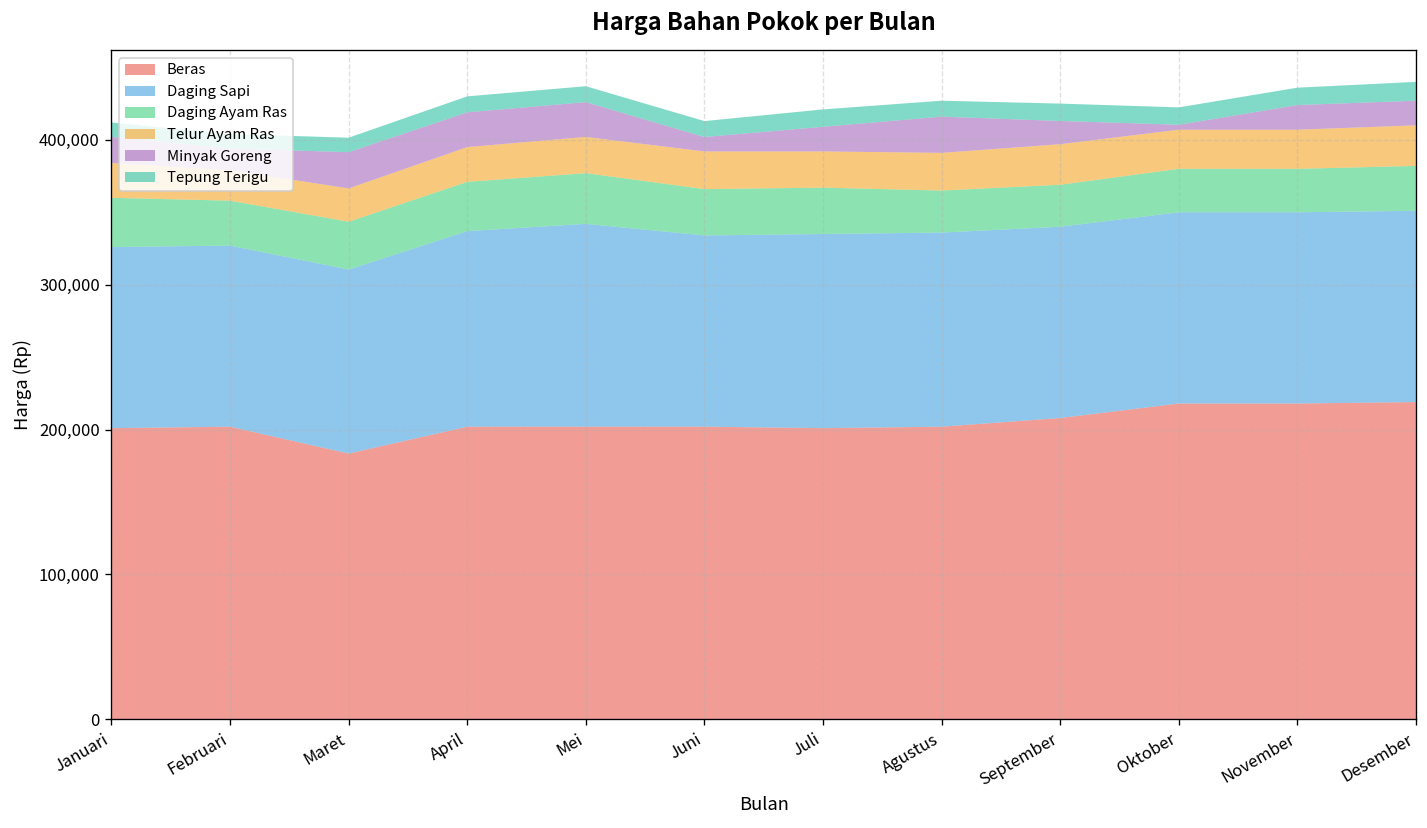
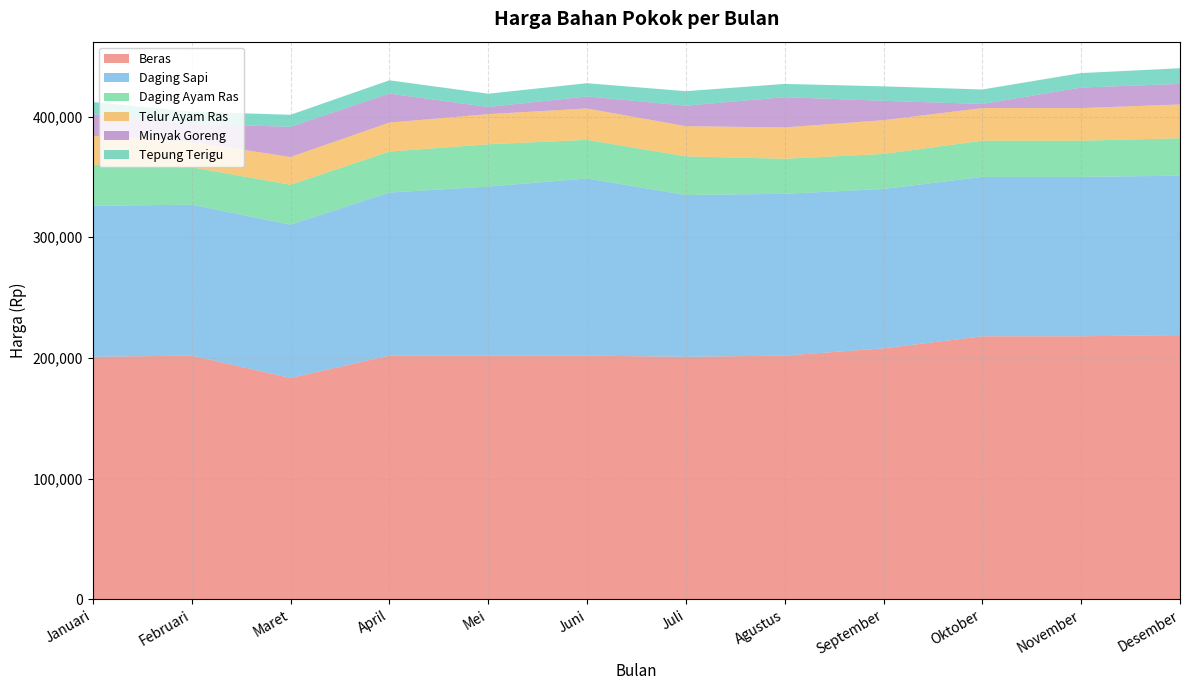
  {
    "Beras": {
      "Januari": "201,000",
      "Februari": "202,000",
      "Maret": "183,000",
      "April": "202,000",
      "Mei": "202,000",
      "Juni": "202,000",
      "Juli": "201,000",
      "Agustus": "202,000",
      "September": "208,000",
      "Oktober": "218,000",
      "November": "218,000",
      "Desember": "219,000"
    },
    "Daging Sapi": {
      "Januari": "125,000",
      "Februari": "125,000",
      "Maret": "127,000",
      "April": "135,000",
      "Mei": "140,000",
-     "Juni": "132,000",
+     "Juni": "147,000",
      "Juli": "134,000",
      "Agustus": "134,000",
      "September": "132,000",
      "Oktober": "132,000",
      "November": "132,000",
      "Desember": "132,000"
    },
    "Telur Ayam Ras": {
      "Januari": "24,000",
      "Maret": "23,000",
      "April": "24,000",
      "Mei": "25,000",
      "Juni": "26,000",
      "Juli": "25,000",
      "Agustus": "26,000",
      "September": "28,000",
      "Oktober": "27,000",
      "November": "27,000",
      "Desember": "28,000"
    },
    "Minyak Goreng": {
      "Januari": "18,000",
      "Maret": "25,000",
      "April": "24,000",
-     "Mei": "24,000",
+     "Mei": "6,000",
      "Juni": "10,000",
      "Juli": "17,000",
      "Agustus": "25,000",
      "September": "16,000",
      "Oktober": "3,000",
      "November": "17,000",
      "Desember": "17,000"
    }
  }
